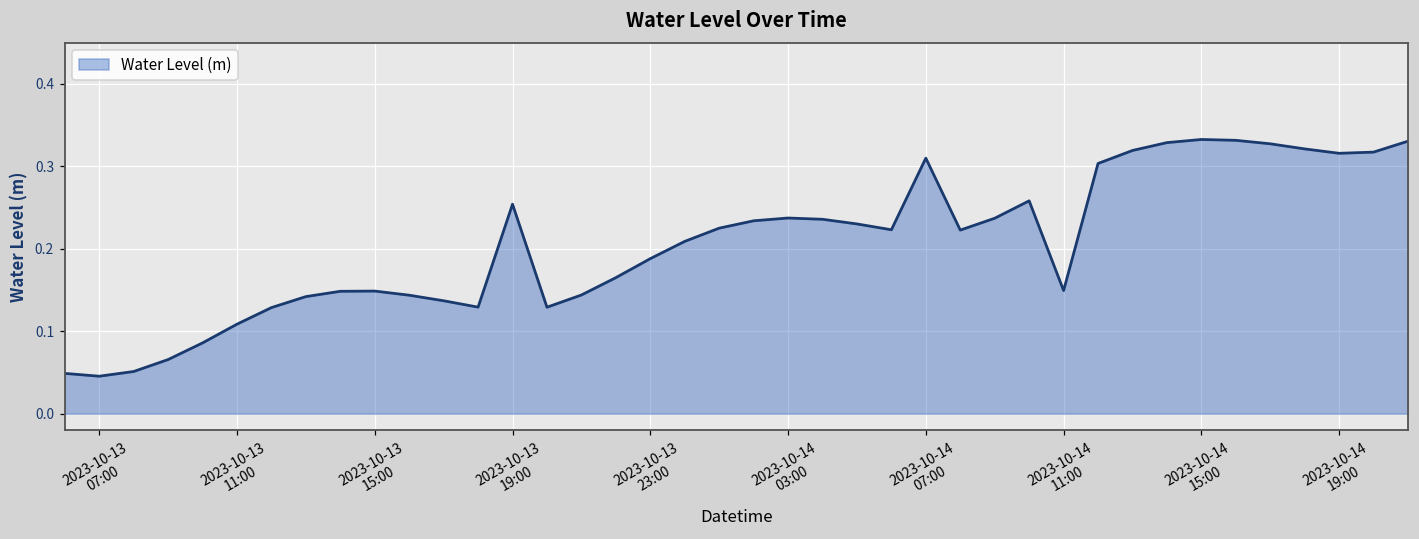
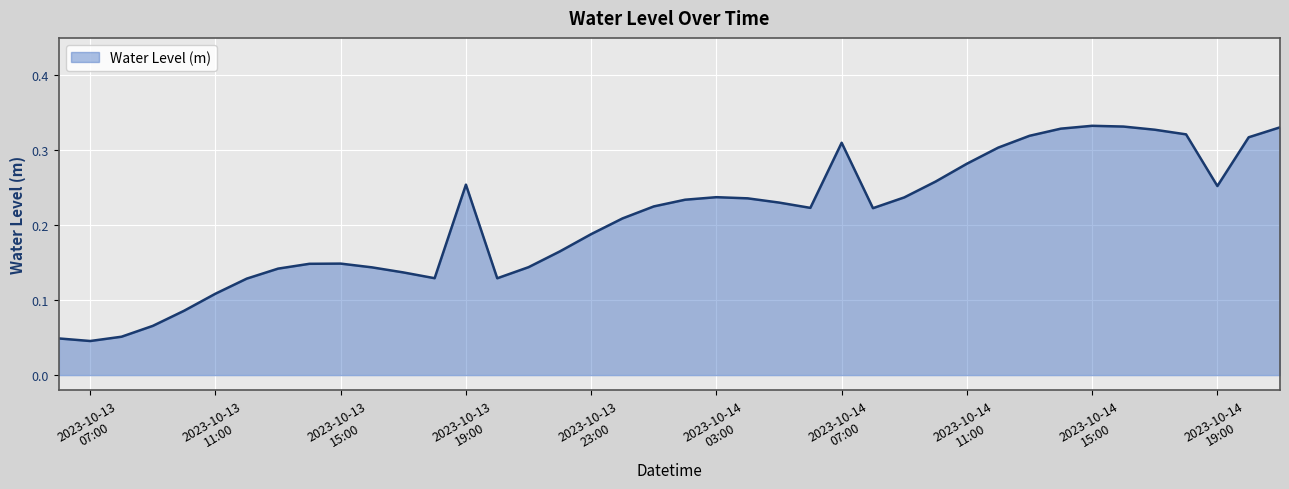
  {
    "2023-10-13 07:00": 0.05,
    "2023-10-13 11:00": 0.11,
    "2023-10-13 15:00": 0.15,
    "2023-10-13 19:00": 0.25,
    "2023-10-13 23:00": 0.19,
    "2023-10-14 03:00": 0.24,
    "2023-10-14 07:00": 0.31,
-   "2023-10-14 11:00": 0.15,
+   "2023-10-14 11:00": 0.28,
    "2023-10-14 15:00": 0.33,
-   "2023-10-14 19:00": 0.32
+   "2023-10-14 19:00": 0.25
  }
